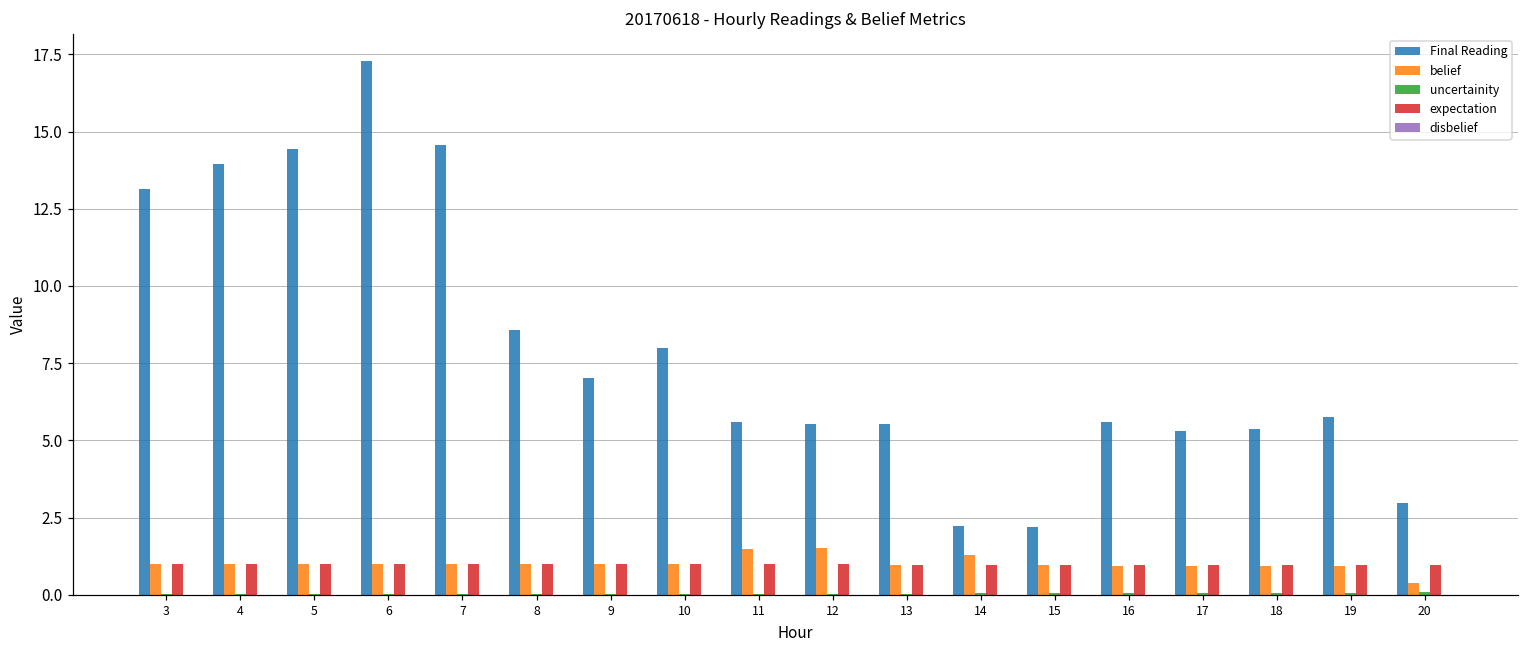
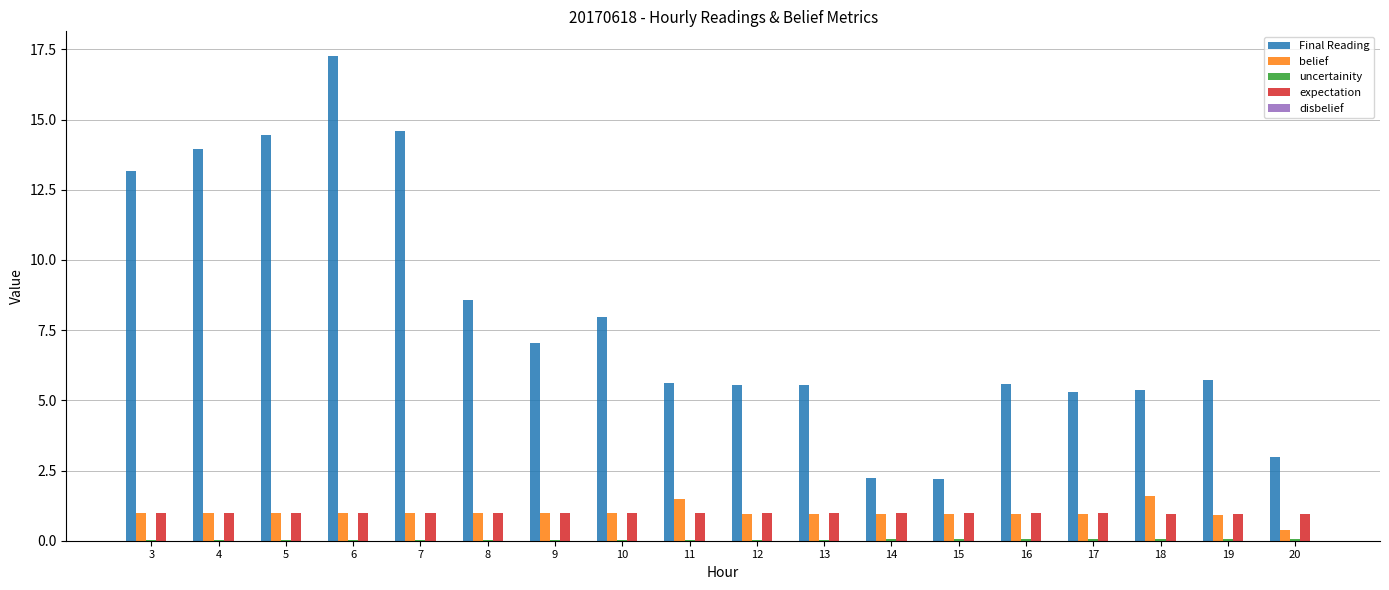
  {
    "Final Reading": {
      "3": 13.2,
      "4": 13.9,
      "5": 14.4,
      "6": 17.3,
      "7": 14.6,
      "8": 8.6,
      "9": 7.0,
      "10": 8.0,
      "11": 5.6,
      "12": 5.5,
      "13": 5.5,
      "14": 2.2,
      "15": 2.2,
      "16": 5.6,
      "17": 5.3,
      "18": 5.4,
      "19": 5.7,
      "20": 3.0
    },
    "belief": {
      "3": 1.0,
      "4": 1.0,
      "5": 1.0,
      "6": 1.0,
      "7": 1.0,
      "8": 1.0,
      "9": 1.0,
      "10": 1.0,
      "11": 1.5,
-     "12": 1.5,
+     "12": 1.0,
      "13": 1.0,
-     "14": 1.3,
+     "14": 0.9,
      "15": 1.0,
      "16": 0.9,
      "17": 0.9,
-     "18": 0.9,
+     "18": 1.6,
      "19": 0.9,
      "20": 0.4
    },
    "expectation": {
      "3": 1.0,
      "4": 1.0,
      "5": 1.0,
      "6": 1.0,
      "7": 1.0,
      "8": 1.0,
      "9": 1.0,
      "10": 1.0,
      "11": 1.0,
      "12": 1.0,
      "13": 1.0,
      "14": 1.0,
      "15": 1.0,
      "16": 1.0,
      "17": 1.0,
      "18": 1.0,
      "19": 1.0,
      "20": 1.0
    },
    "disbelief": {
      "3": 0.0,
      "4": 0.0,
      "5": 0.0,
      "6": 0.0,
      "7": 0.0,
      "8": 0.0,
      "9": 0.0,
      "10": 0.0,
      "11": 0.0,
      "12": 0.0,
      "13": 0.0,
      "14": 0.0,
      "15": 0.0,
      "16": 0.0,
      "17": 0.0,
      "18": 0.0,
      "19": 0.0,
      "20": 0.0
    }
  }
